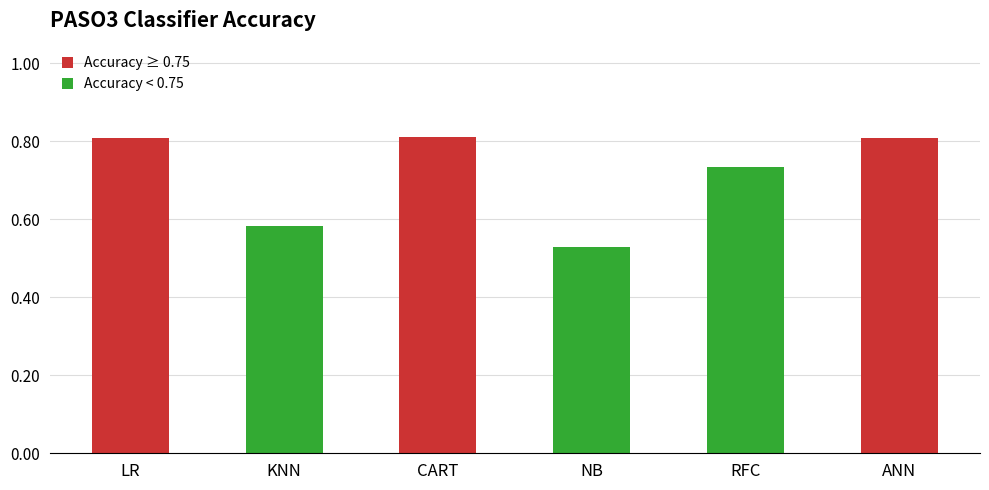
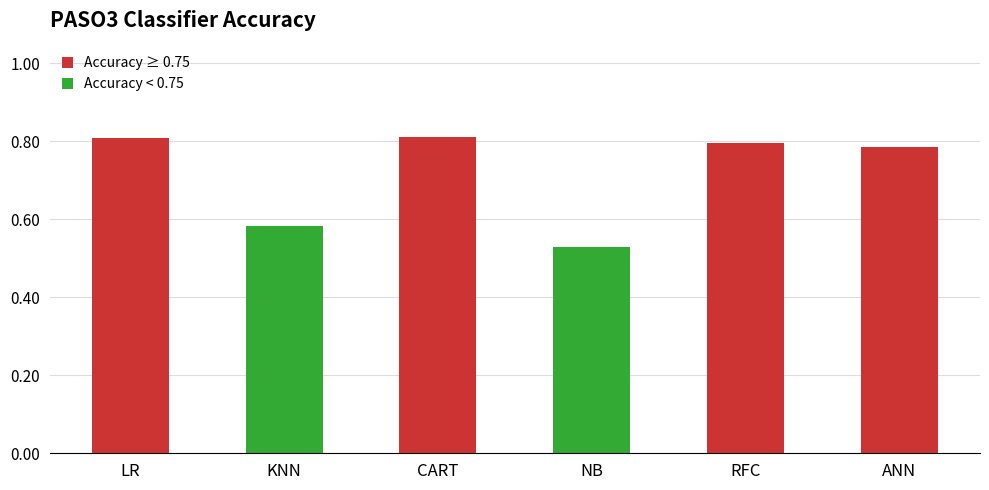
  {
    "LR": 0.81,
    "KNN": 0.58,
    "CART": 0.81,
    "NB": 0.53,
-   "RFC": 0.74,
-   "ANN": 0.81
+   "RFC": 0.80,
+   "ANN": 0.79
  }
